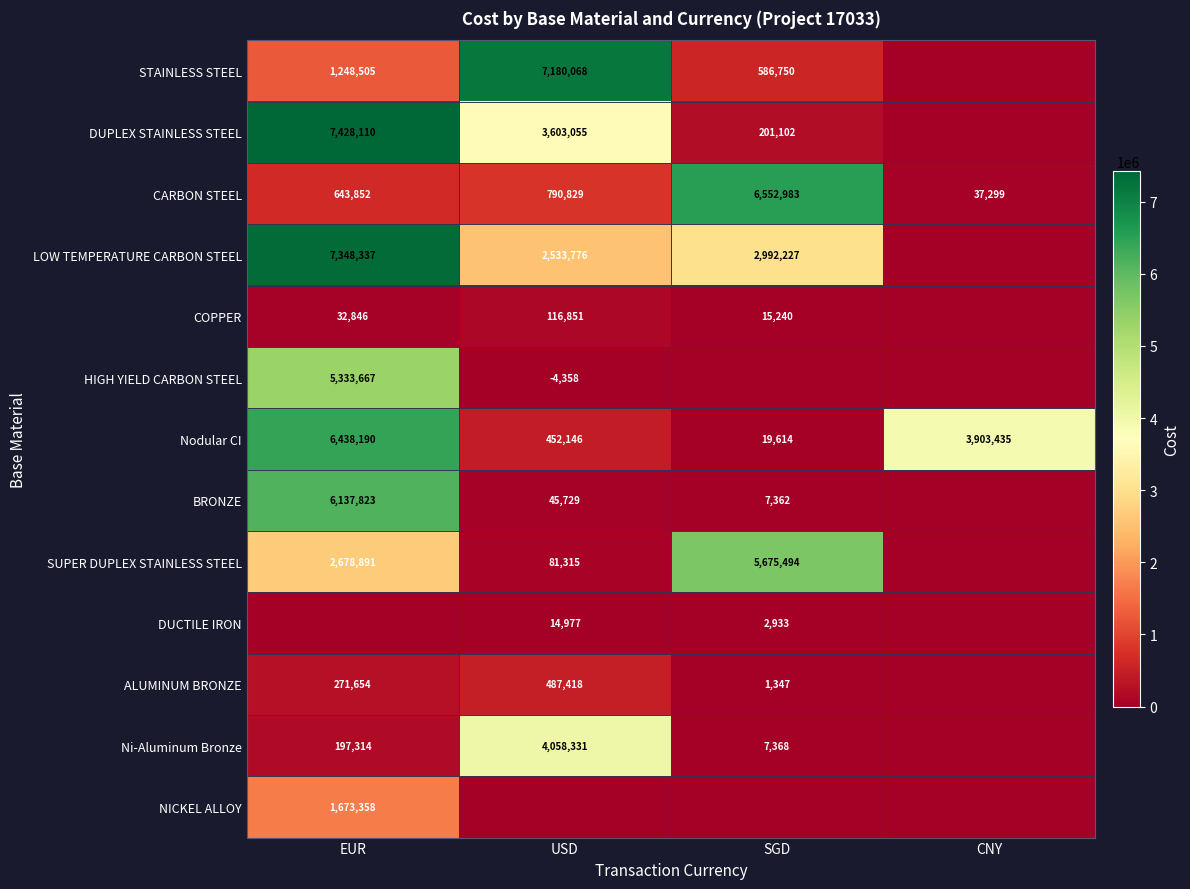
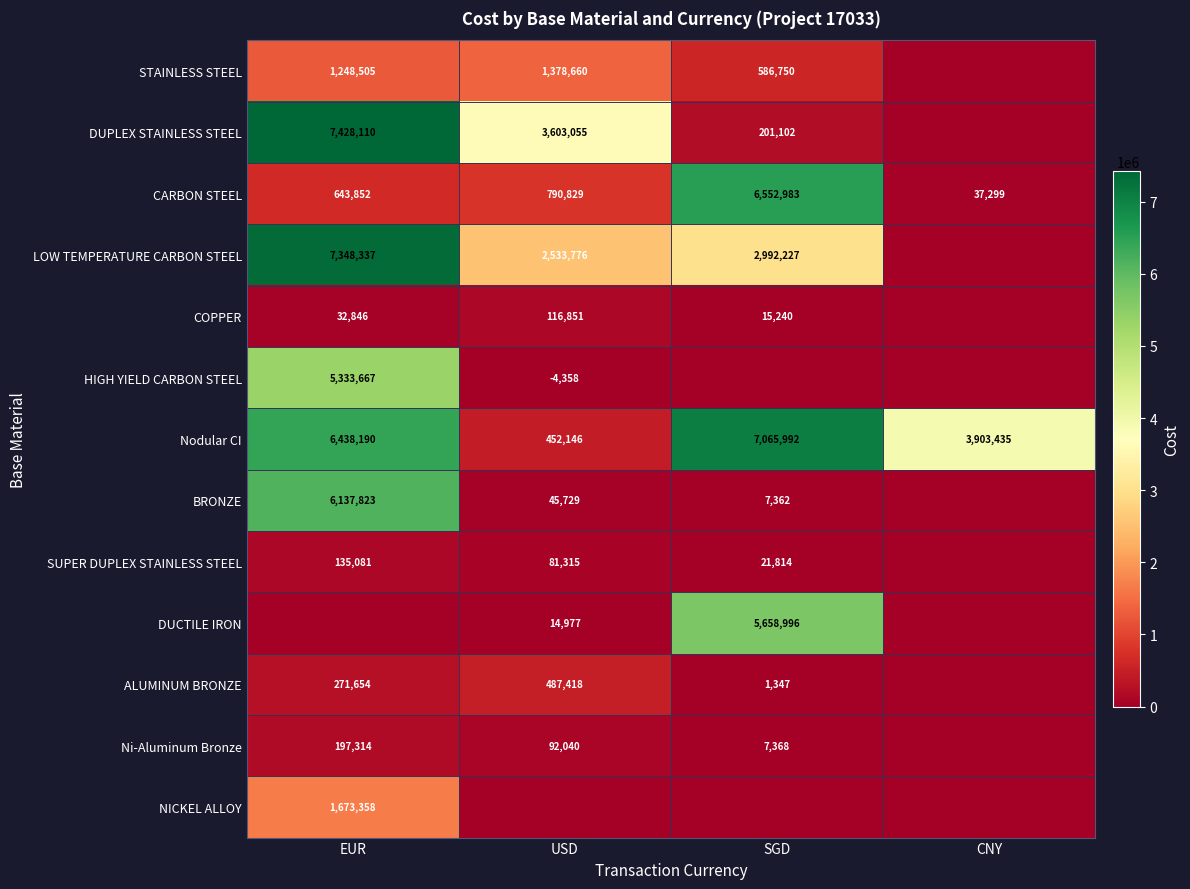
  {
    "STAINLESS STEEL": {
      "EUR": "1,248,505",
-     "USD": "7,180,068",
+     "USD": "1,378,660",
      "SGD": "586,750"
    },
    "DUPLEX STAINLESS STEEL": {
      "EUR": "7,428,110",
      "USD": "3,603,055",
      "SGD": "201,102"
    },
    "CARBON STEEL": {
      "EUR": "643,852",
      "USD": "790,829",
      "SGD": "6,552,983",
      "CNY": "37,299"
    },
    "LOW TEMPERATURE CARBON STEEL": {
      "EUR": "7,348,337",
      "USD": "2,533,776",
      "SGD": "2,992,227"
    },
    "COPPER": {
      "EUR": "32,846",
      "USD": "116,851",
      "SGD": "15,240"
    },
    "HIGH YIELD CARBON STEEL": {
      "EUR": "5,333,667",
      "USD": "-4,358"
    },
    "Nodular CI": {
      "EUR": "6,438,190",
      "USD": "452,146",
-     "SGD": "19,614",
+     "SGD": "7,065,992",
      "CNY": "3,903,435"
    },
    "BRONZE": {
      "EUR": "6,137,823",
      "USD": "45,729",
      "SGD": "7,362"
    },
    "SUPER DUPLEX STAINLESS STEEL": {
-     "EUR": "2,678,891",
+     "EUR": "135,081",
      "USD": "81,315",
-     "SGD": "5,675,494"
+     "SGD": "21,814"
    },
    "DUCTILE IRON": {
      "USD": "14,977",
-     "SGD": "2,933"
+     "SGD": "5,658,996"
    },
    "ALUMINUM BRONZE": {
      "EUR": "271,654",
      "USD": "487,418",
      "SGD": "1,347"
    },
    "Ni-Aluminum Bronze": {
      "EUR": "197,314",
-     "USD": "4,058,331",
+     "USD": "92,040",
      "SGD": "7,368"
    },
    "NICKEL ALLOY": {
      "EUR": "1,673,358"
    }
  }
